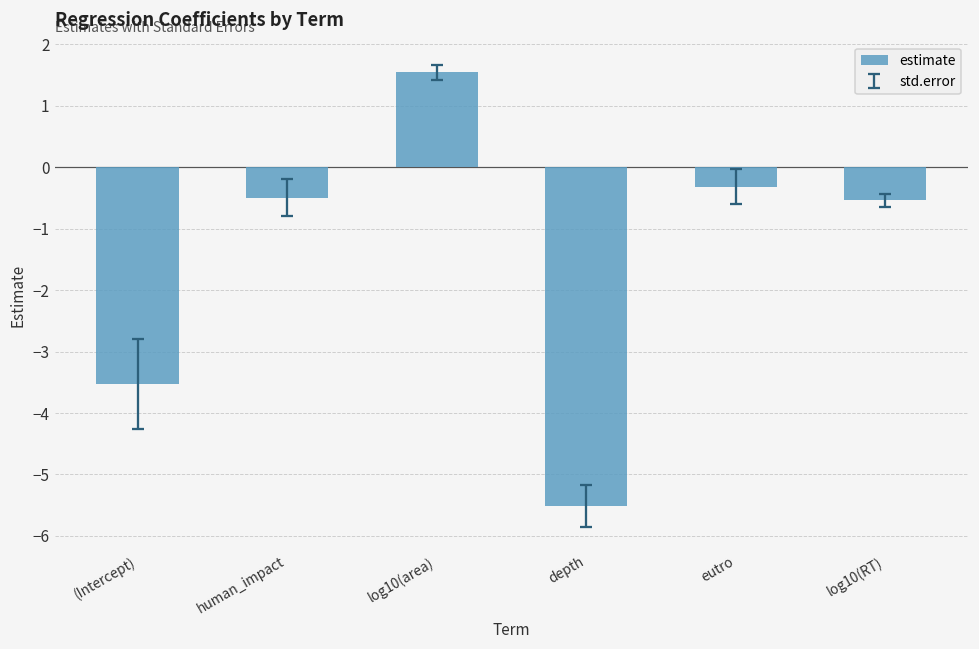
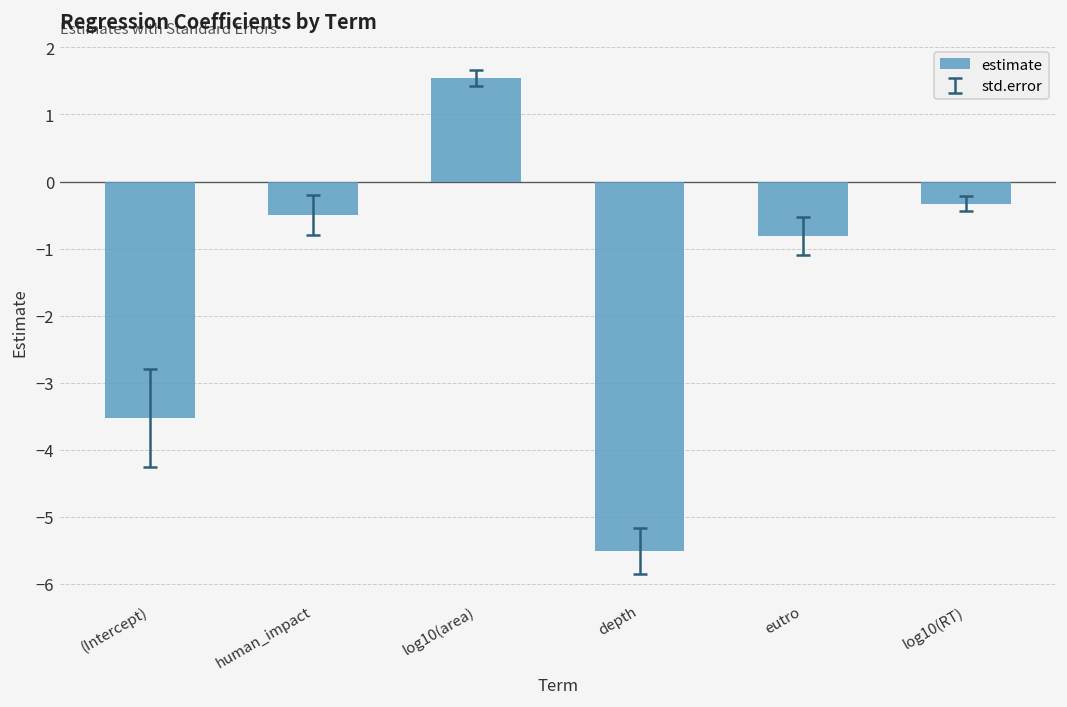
  {
    "estimate": {
      "(Intercept)": -3.5,
      "human_impact": -0.5,
      "log10(area)": 1.5,
      "depth": -5.5,
-     "eutro": -0.3,
-     "log10(RT)": -0.5
+     "eutro": -0.8,
+     "log10(RT)": -0.3
    }
  }
